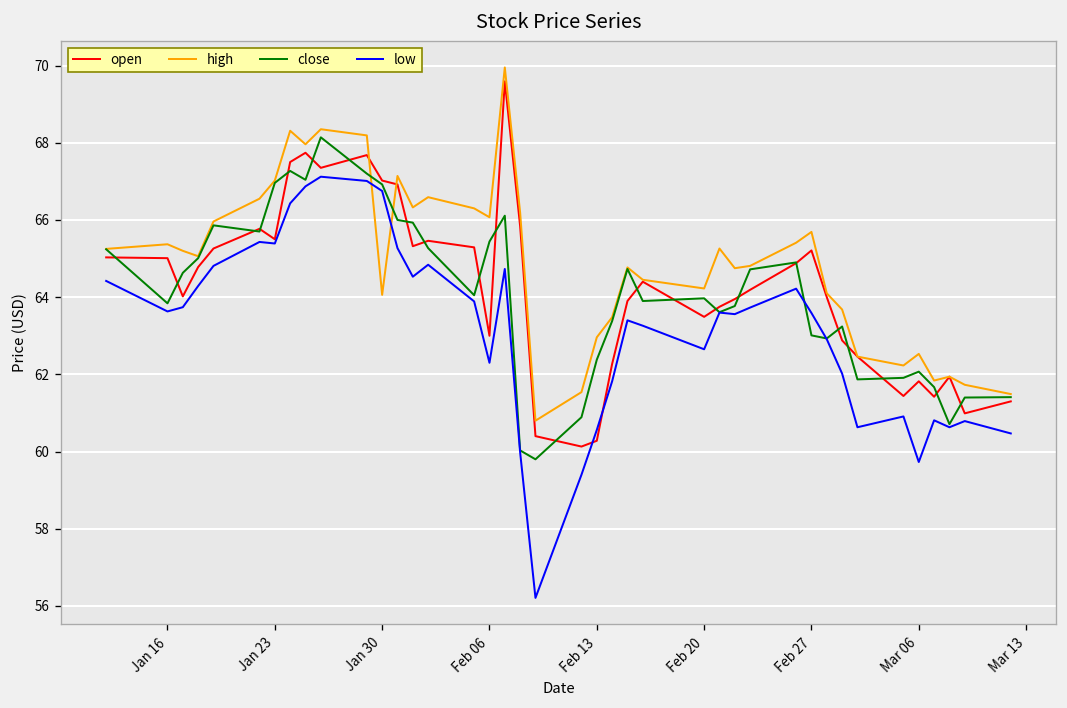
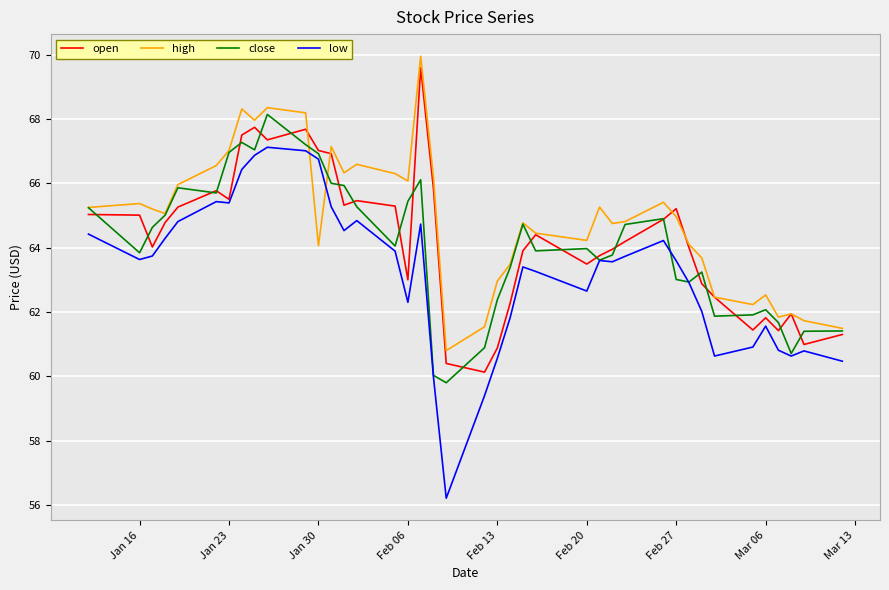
  {
    "open": {
      "Jan 16": 65.0,
      "Jan 23": 65.5,
      "Jan 30": 67.0,
      "Feb 06": 63.0,
-     "Feb 13": 60.3,
+     "Feb 13": 60.9,
      "Feb 20": 63.5,
      "Feb 27": 65.2,
      "Mar 06": 61.8
    },
    "high": {
      "Jan 16": 65.4,
      "Jan 30": 64.1,
      "Feb 06": 66.1,
      "Feb 13": 63.0,
      "Feb 20": 64.2,
-     "Feb 27": 65.7,
+     "Feb 27": 65.0,
      "Mar 06": 62.5
    },
    "close": {
      "Jan 16": 63.8,
      "Jan 30": 66.9,
      "Feb 06": 65.4,
      "Feb 13": 62.4,
      "Feb 20": 64.0,
      "Feb 27": 63.0,
      "Mar 06": 62.1
    },
    "low": {
      "Jan 16": 63.6,
      "Jan 23": 65.4,
      "Jan 30": 66.8,
      "Feb 06": 62.3,
      "Feb 13": 60.6,
      "Feb 20": 62.7,
      "Feb 27": 63.6,
-     "Mar 06": 59.7
+     "Mar 06": 61.6
    }
  }
